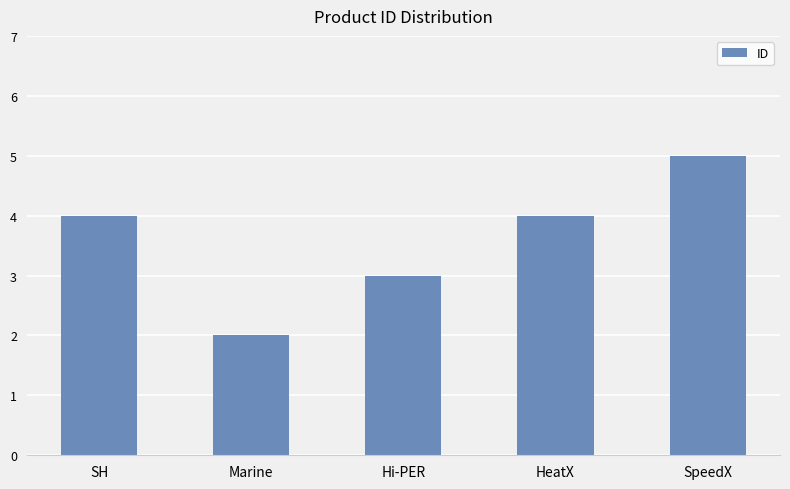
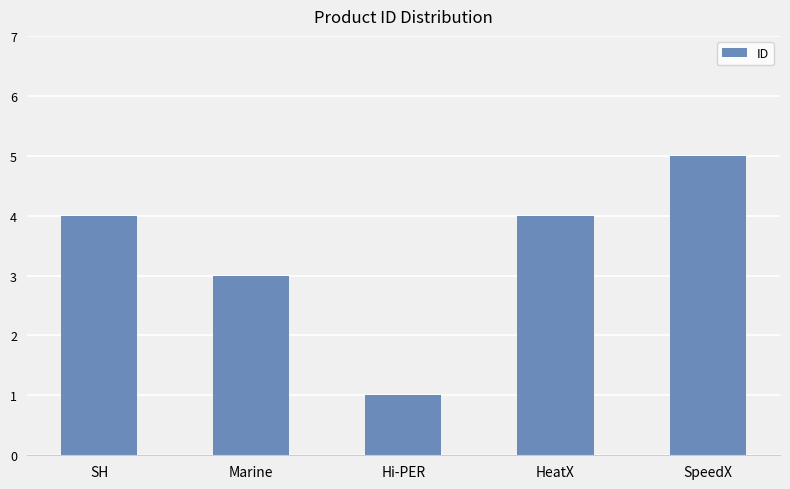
  {
    "SH": 4,
-   "Marine": 2,
-   "Hi-PER": 3,
+   "Marine": 3,
+   "Hi-PER": 1,
    "HeatX": 4,
    "SpeedX": 5
  }
